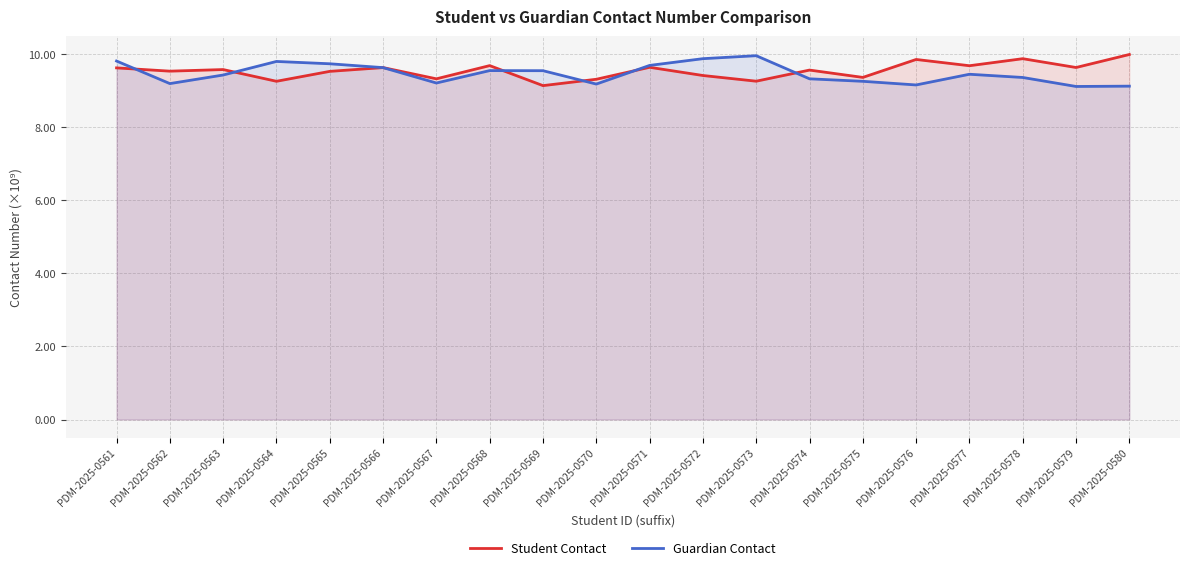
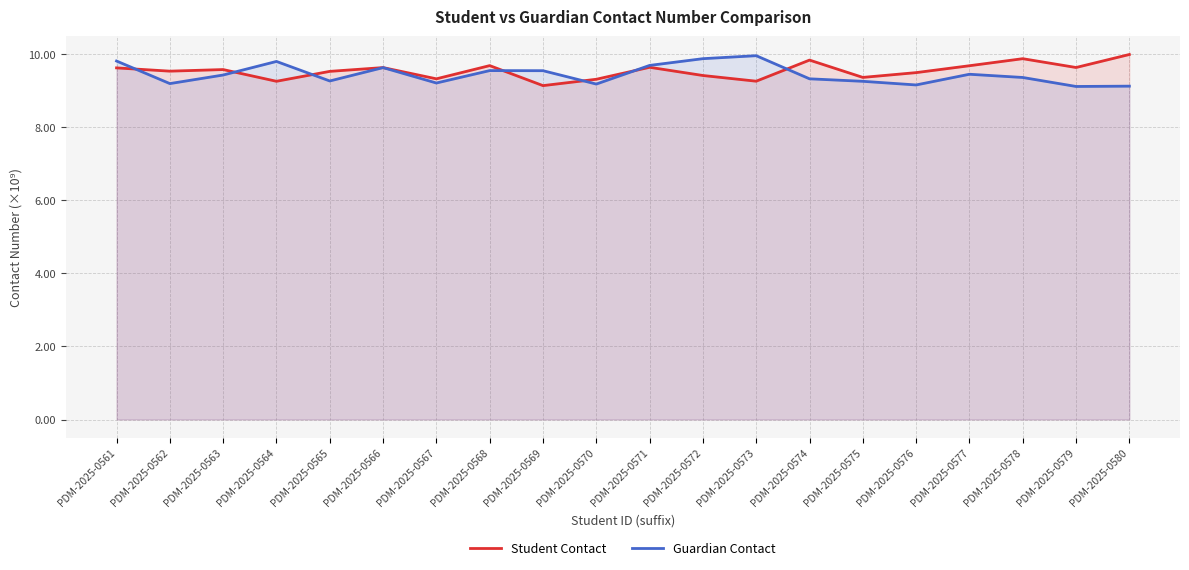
  {
    "Student Contact": {
      "PDM-2025-0561": 9.6,
      "PDM-2025-0562": 9.5,
      "PDM-2025-0563": 9.6,
      "PDM-2025-0564": 9.3,
      "PDM-2025-0565": 9.5,
      "PDM-2025-0567": 9.3,
      "PDM-2025-0568": 9.7,
      "PDM-2025-0569": 9.1,
      "PDM-2025-0570": 9.3,
      "PDM-2025-0572": 9.4,
      "PDM-2025-0573": 9.3,
-     "PDM-2025-0574": 9.6,
+     "PDM-2025-0574": 9.8,
      "PDM-2025-0575": 9.4,
-     "PDM-2025-0576": 9.9,
+     "PDM-2025-0576": 9.5,
      "PDM-2025-0577": 9.7,
      "PDM-2025-0578": 9.9,
      "PDM-2025-0579": 9.6,
      "PDM-2025-0580": 10.0
    },
    "Guardian Contact": {
      "PDM-2025-0561": 9.8,
      "PDM-2025-0562": 9.2,
      "PDM-2025-0563": 9.4,
      "PDM-2025-0564": 9.8,
-     "PDM-2025-0565": 9.7,
+     "PDM-2025-0565": 9.3,
      "PDM-2025-0567": 9.2,
      "PDM-2025-0568": 9.6,
      "PDM-2025-0569": 9.5,
      "PDM-2025-0570": 9.2,
      "PDM-2025-0572": 9.9,
      "PDM-2025-0573": 10.0,
      "PDM-2025-0574": 9.3,
      "PDM-2025-0575": 9.3,
      "PDM-2025-0576": 9.2,
      "PDM-2025-0577": 9.5,
      "PDM-2025-0578": 9.4,
      "PDM-2025-0579": 9.1,
      "PDM-2025-0580": 9.1
    }
  }
